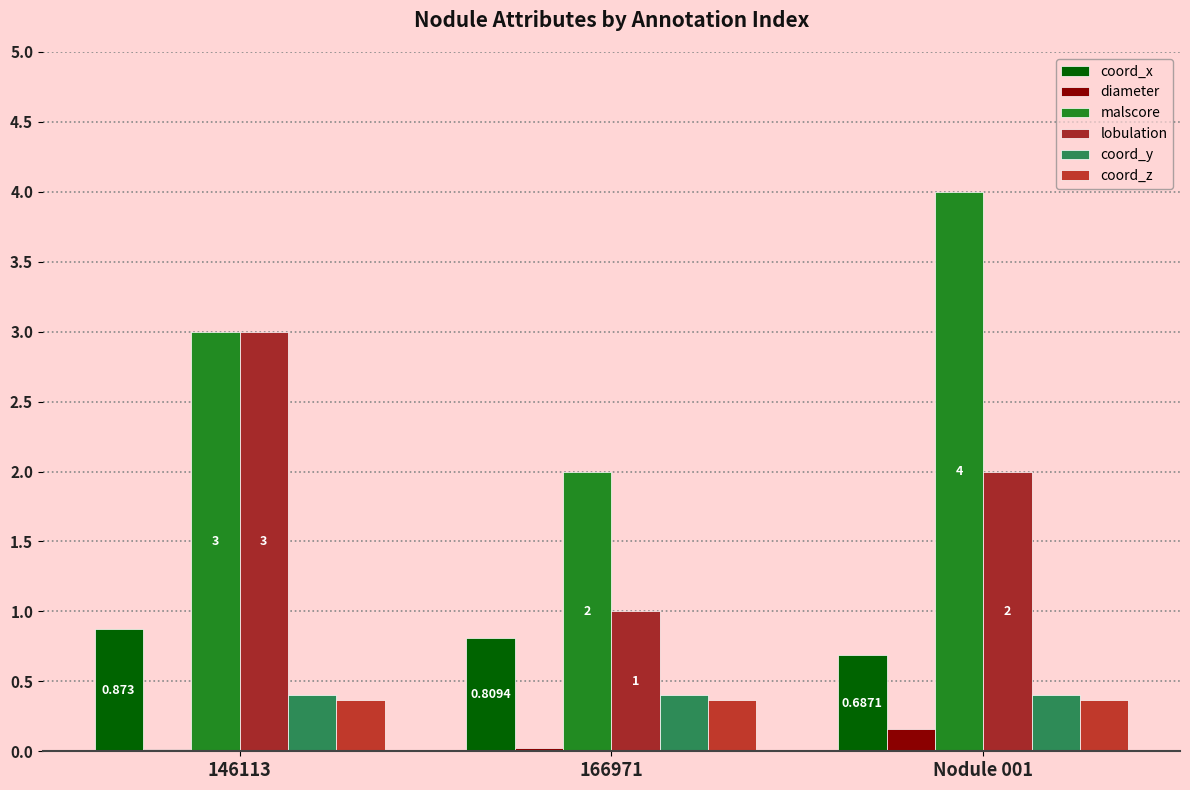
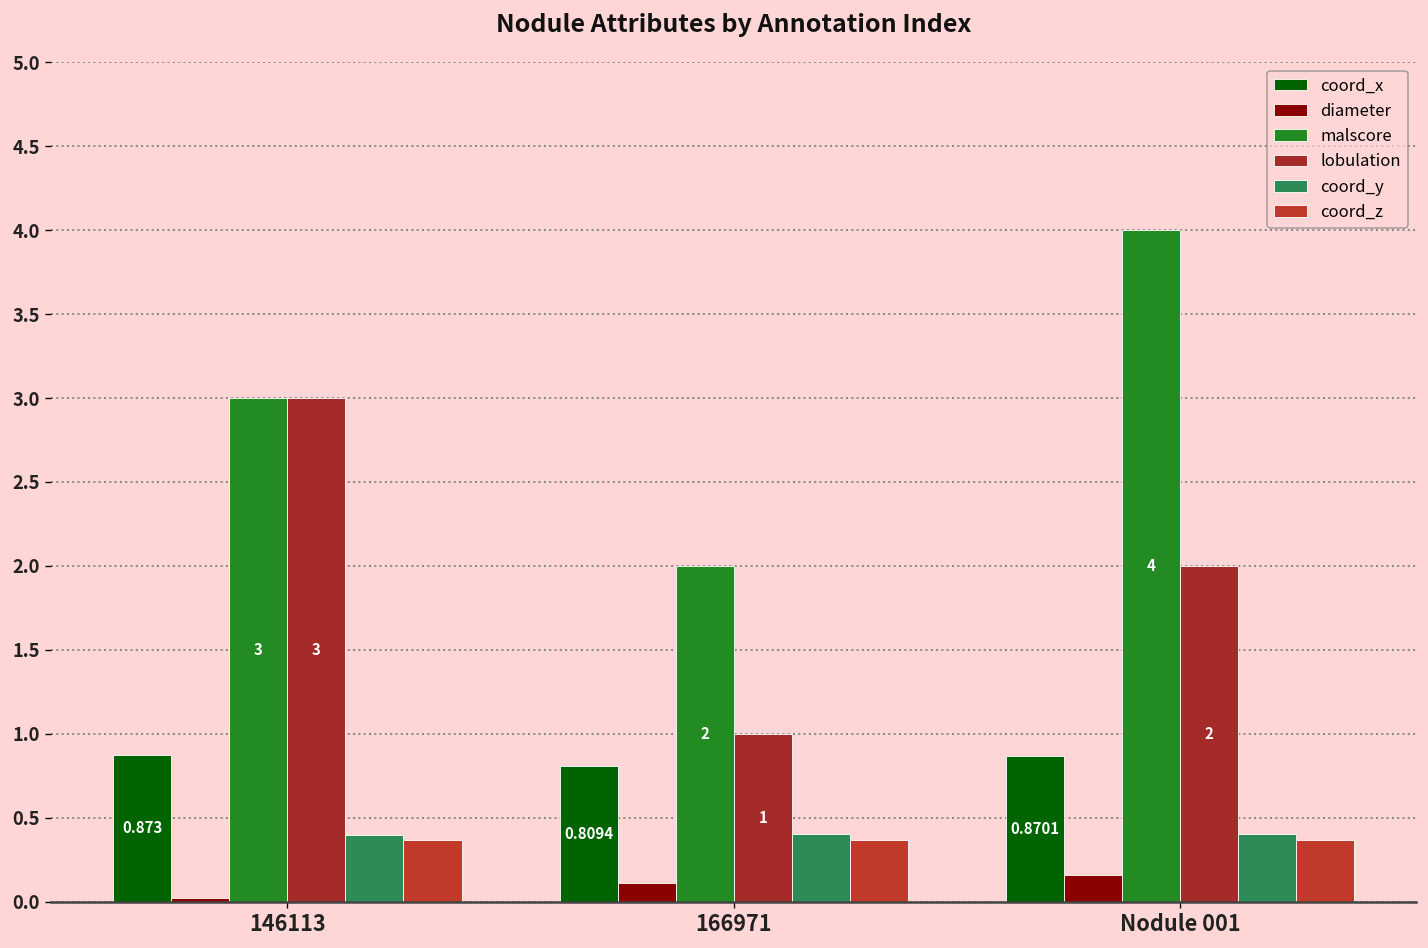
  {
    "coord_x": {
      "146113": 0.873,
      "166971": 0.8094,
-     "Nodule 001": 0.6871
+     "Nodule 001": 0.8701
    },
    "diameter": {
      "146113": 0.02,
-     "166971": 0.02,
+     "166971": 0.11,
      "Nodule 001": 0.16
    }
  }
